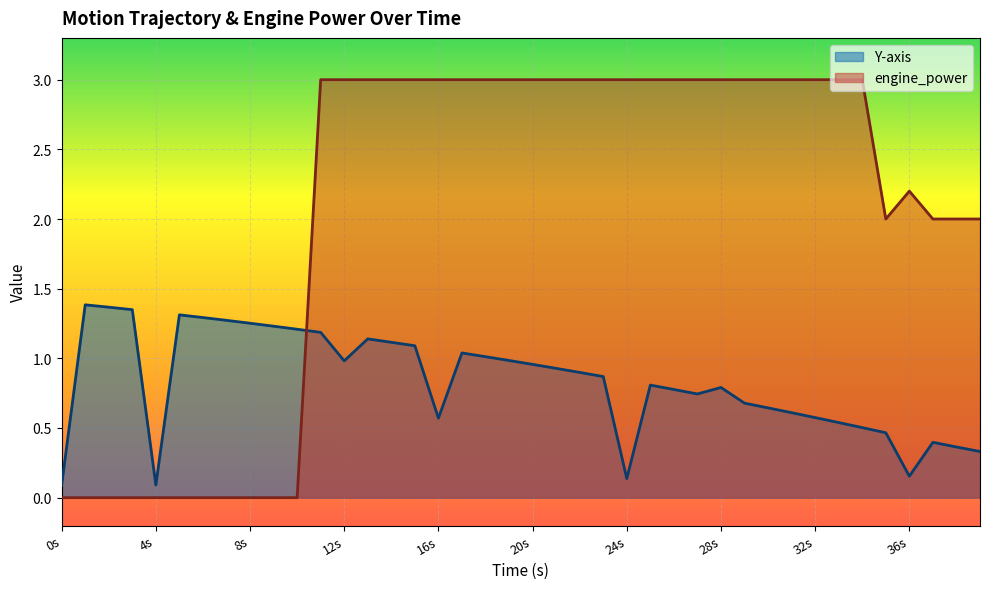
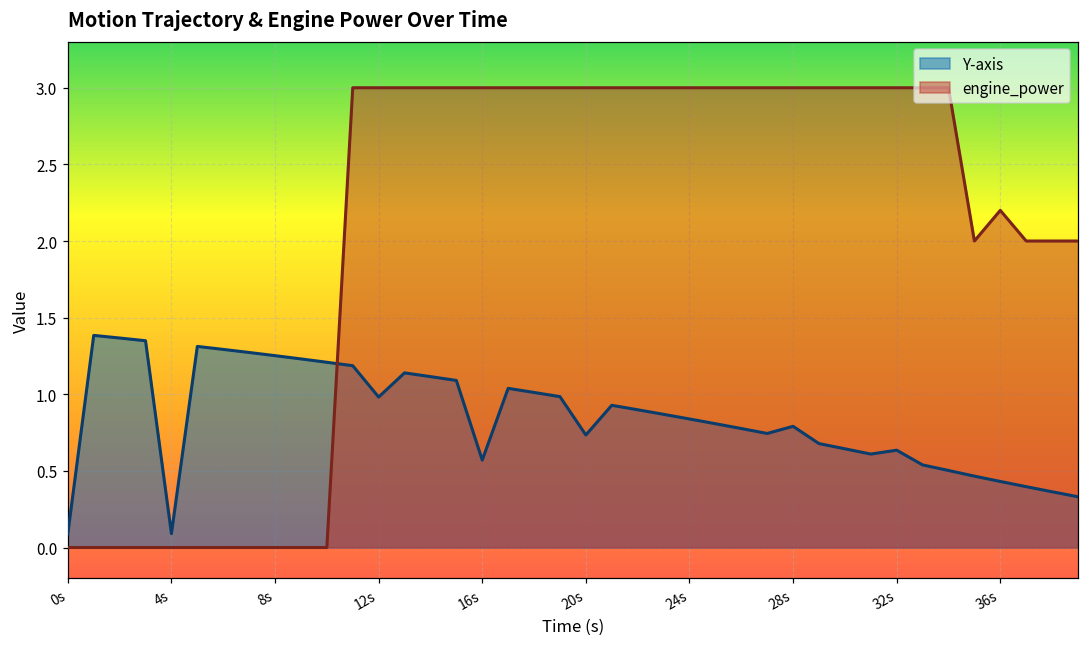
  {
    "Y-axis": {
      "0s": 0.09,
      "4s": 0.09,
      "8s": 1.25,
      "12s": 0.98,
      "16s": 0.57,
-     "20s": 0.96,
-     "24s": 0.14,
+     "20s": 0.73,
+     "24s": 0.84,
      "28s": 0.79,
-     "32s": 0.57,
-     "36s": 0.15
+     "32s": 0.64,
+     "36s": 0.43
    },
    "engine_power": {
      "0s": 0.00,
      "4s": 0.00,
      "8s": 0.00,
      "12s": 3.00,
      "16s": 3.00,
      "20s": 3.00,
      "24s": 3.00,
      "28s": 3.00,
      "32s": 3.00,
      "36s": 2.20
    }
  }
